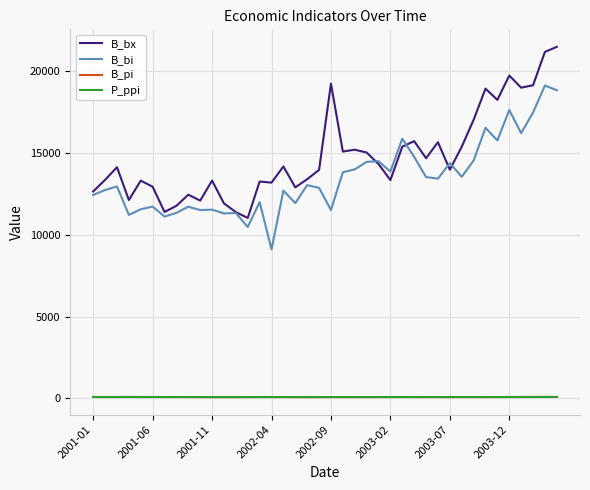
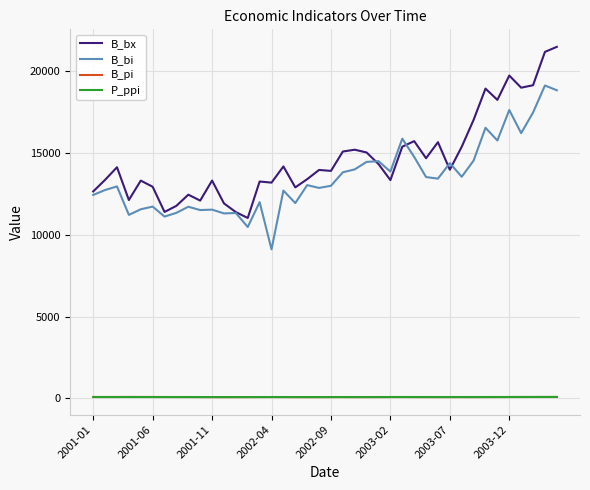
  {
    "B_bx": {
      "2001-01": 12600,
      "2001-06": 12900,
      "2001-11": 13300,
      "2002-04": 13200,
-     "2002-09": 19200,
+     "2002-09": 13900,
      "2003-02": 13300,
      "2003-07": 14000,
      "2003-12": 19700
    },
    "B_bi": {
      "2001-01": 12400,
      "2001-06": 11700,
      "2001-11": 11500,
      "2002-04": 9100,
-     "2002-09": 11500,
+     "2002-09": 13000,
      "2003-02": 13900,
      "2003-07": 14400,
      "2003-12": 17600
    },
    "P_ppi": {
      "2001-01": 100,
      "2001-06": 100,
      "2001-11": 100,
      "2002-04": 100,
      "2002-09": 100,
      "2003-02": 100,
      "2003-07": 100,
      "2003-12": 100
    }
  }
